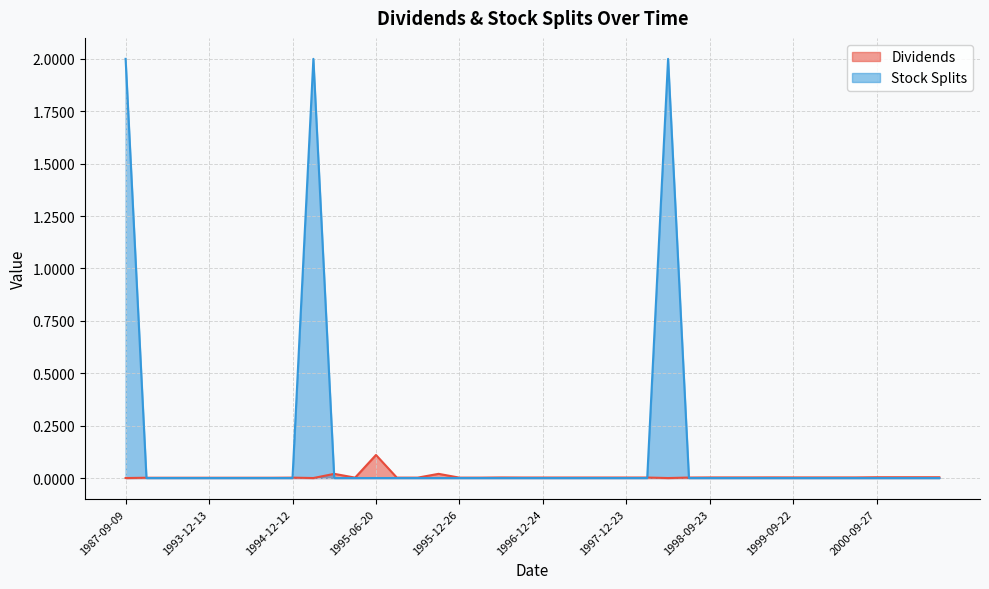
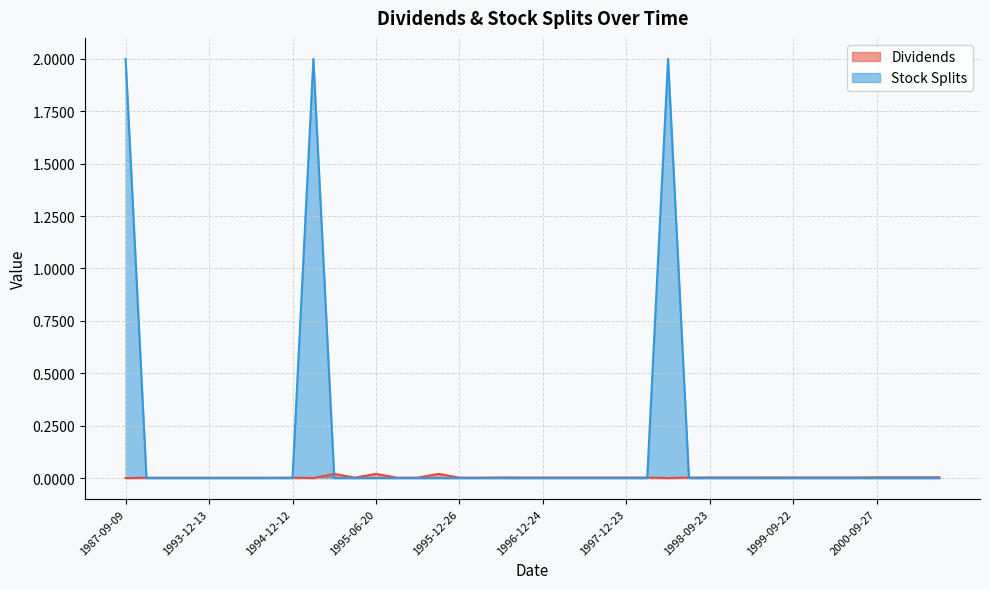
  {
    "Dividends": {
      "1987-09-09": 0.00,
-     "1995-06-20": 0.11
+     "1995-06-20": 0.02
    },
    "Stock Splits": {
      "1987-09-09": 2.00,
      "1995-06-20": 0.00
    }
  }
